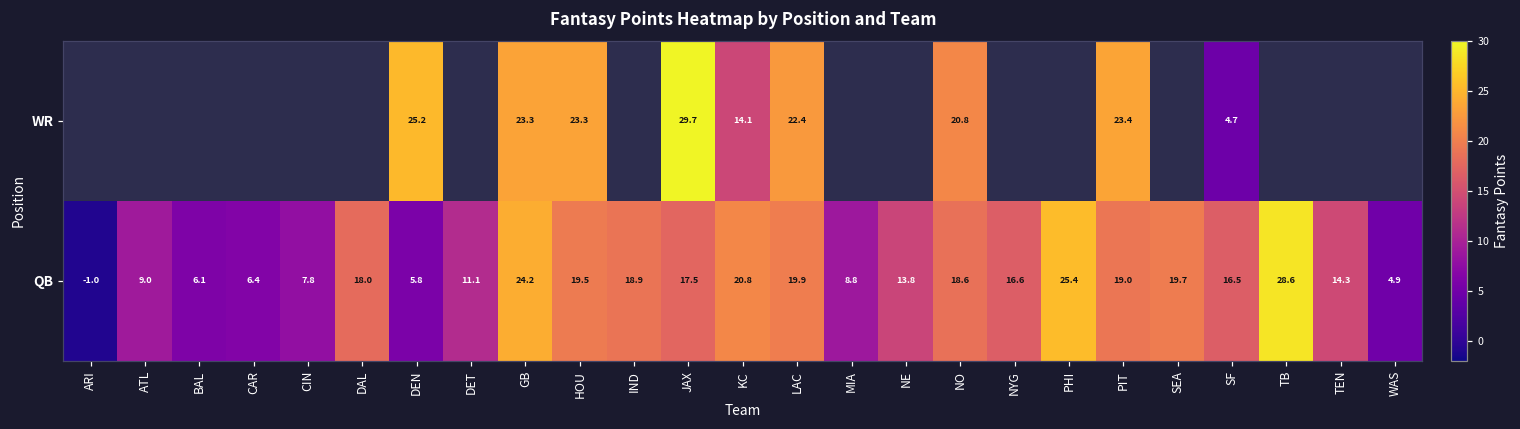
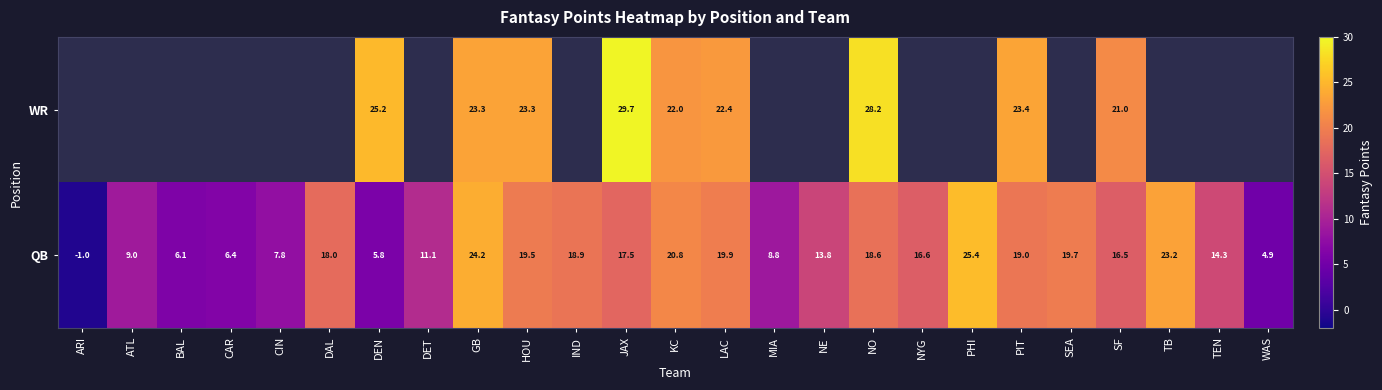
  {
    "WR": {
      "DEN": 25.2,
      "GB": 23.3,
      "HOU": 23.3,
      "JAX": 29.7,
-     "KC": 14.1,
+     "KC": 22.0,
      "LAC": 22.4,
-     "NO": 20.8,
+     "NO": 28.2,
      "PIT": 23.4,
-     "SF": 4.7
+     "SF": 21.0
    },
    "QB": {
      "ARI": -1.0,
      "ATL": 9.0,
      "BAL": 6.1,
      "CAR": 6.4,
      "CIN": 7.8,
      "DAL": 18.0,
      "DEN": 5.8,
      "DET": 11.1,
      "GB": 24.2,
      "HOU": 19.5,
      "IND": 18.9,
      "JAX": 17.5,
      "KC": 20.8,
      "LAC": 19.9,
      "MIA": 8.8,
      "NE": 13.8,
      "NO": 18.6,
      "NYG": 16.6,
      "PHI": 25.4,
      "PIT": 19.0,
      "SEA": 19.7,
      "SF": 16.5,
-     "TB": 28.6,
+     "TB": 23.2,
      "TEN": 14.3,
      "WAS": 4.9
    }
  }
